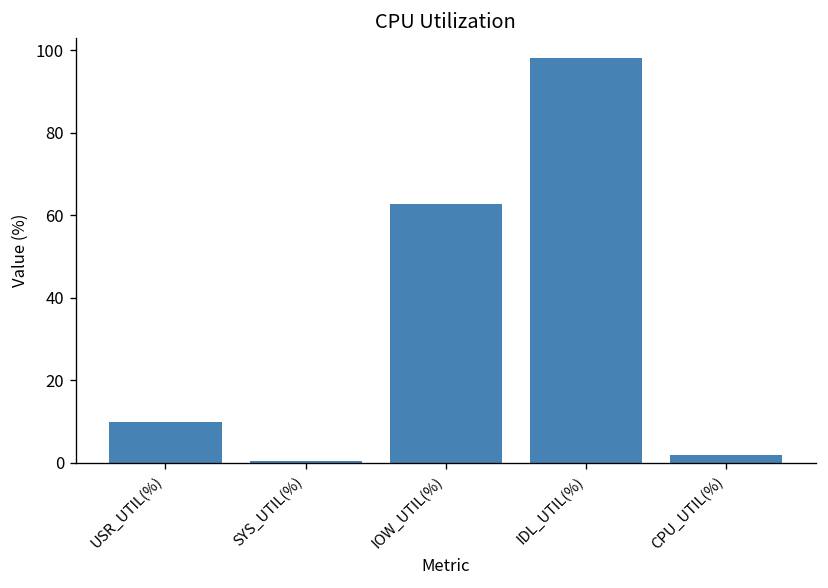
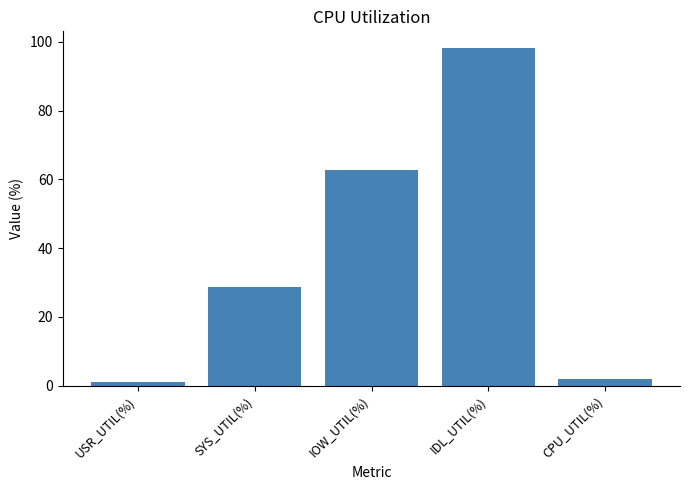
  {
-   "USR_UTIL(%)": 10,
-   "SYS_UTIL(%)": 0,
+   "USR_UTIL(%)": 1,
+   "SYS_UTIL(%)": 29,
    "IOW_UTIL(%)": 63,
    "IDL_UTIL(%)": 98,
    "CPU_UTIL(%)": 2
  }
